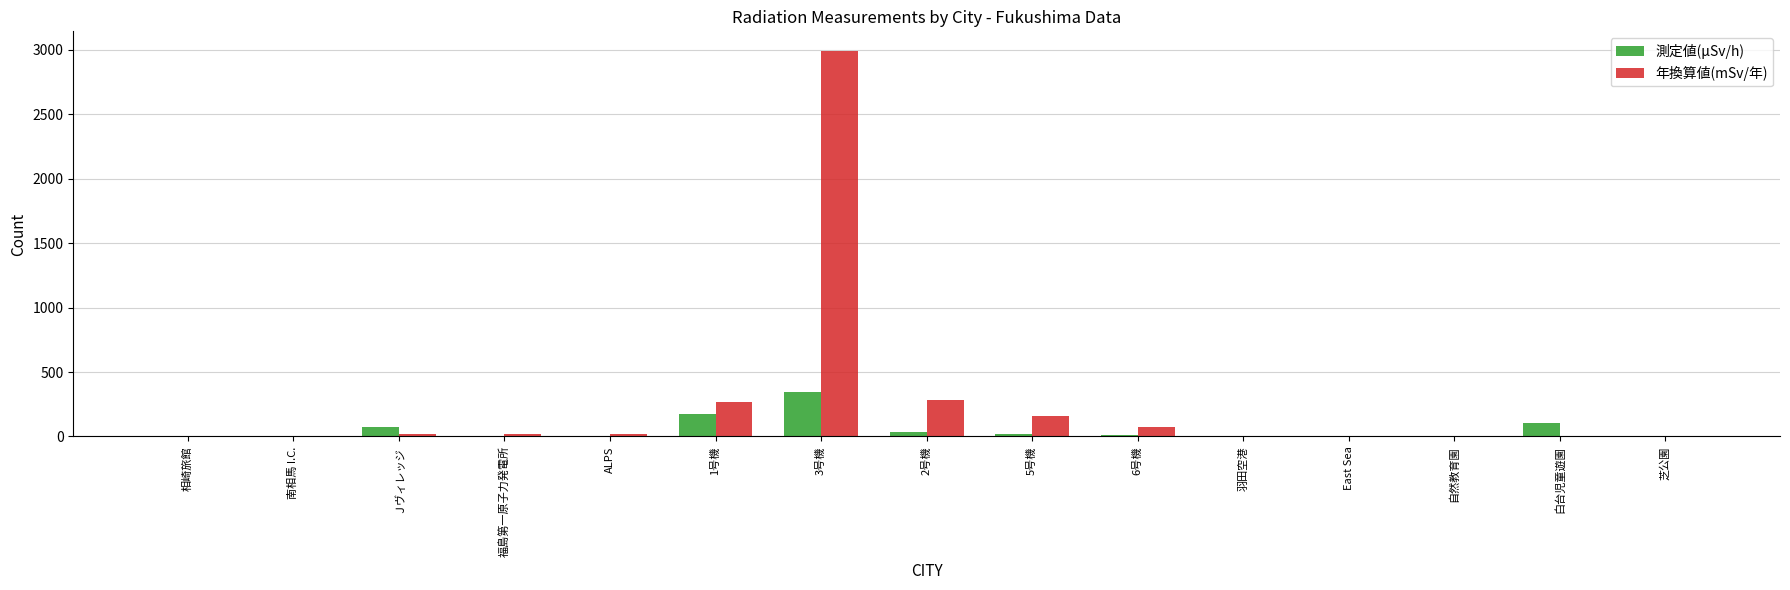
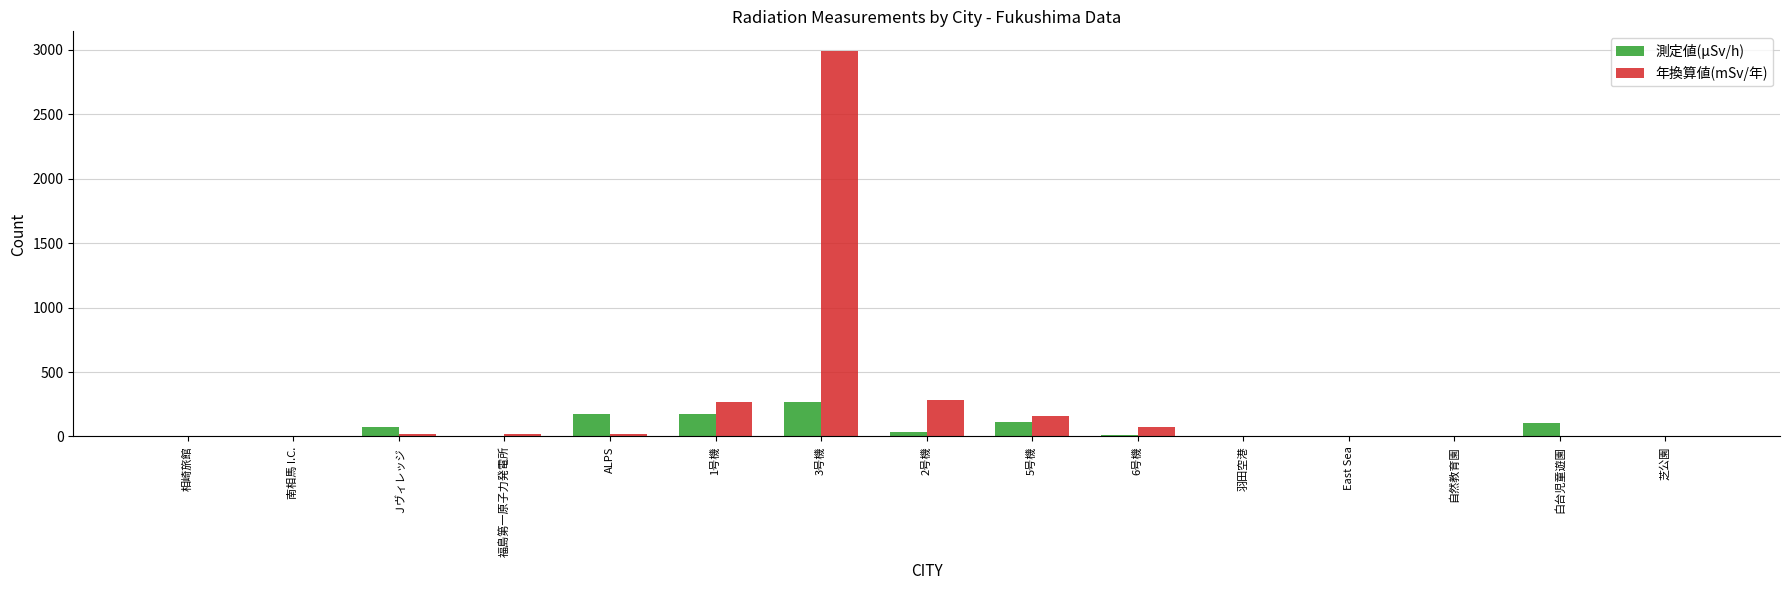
  {
    "測定値(μSv/h)": {
      "Ｊヴィレッジ": 80,
-     "ALPS": 0,
+     "ALPS": 180,
      "1号機": 170,
-     "3号機": 350,
+     "3号機": 260,
      "2号機": 30,
-     "5号機": 20,
+     "5号機": 110,
      "白台児童遊園": 100
    },
    "年換算値(mSv/年)": {
      "1号機": 270,
      "3号機": 2990,
      "2号機": 290,
      "5号機": 160,
      "6号機": 70
    }
  }
